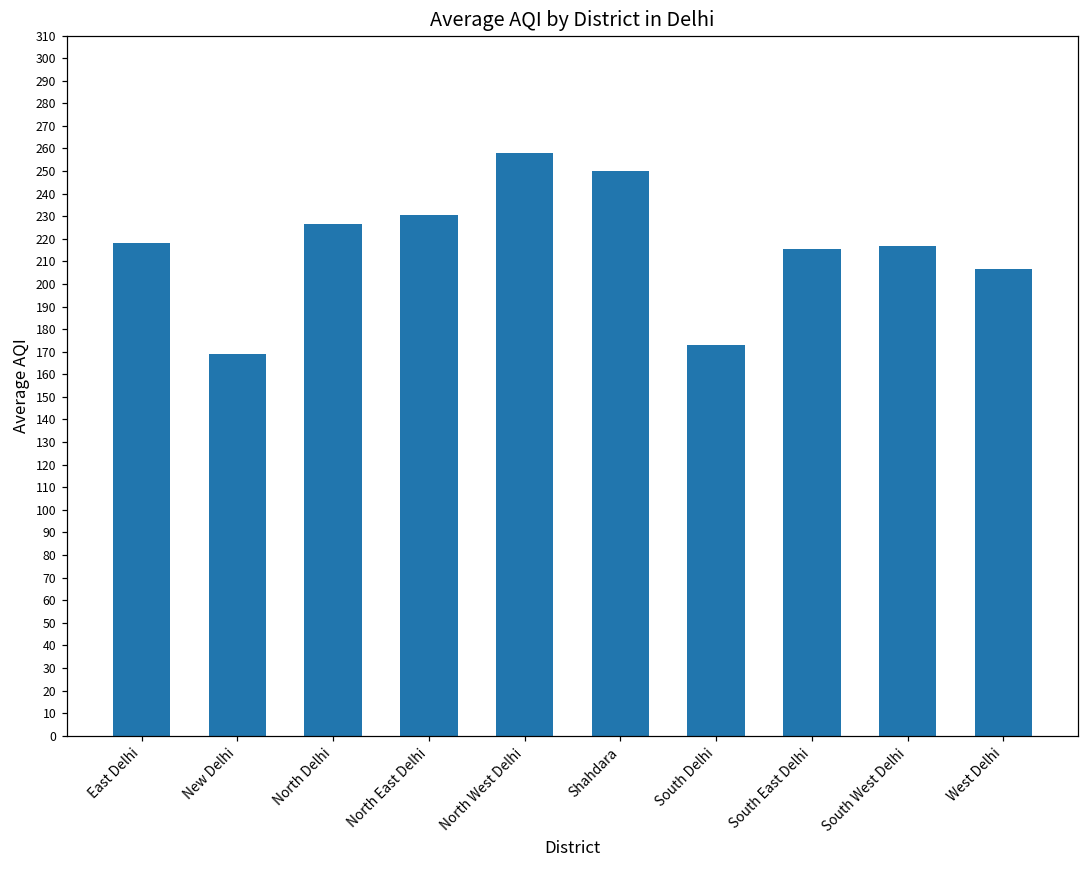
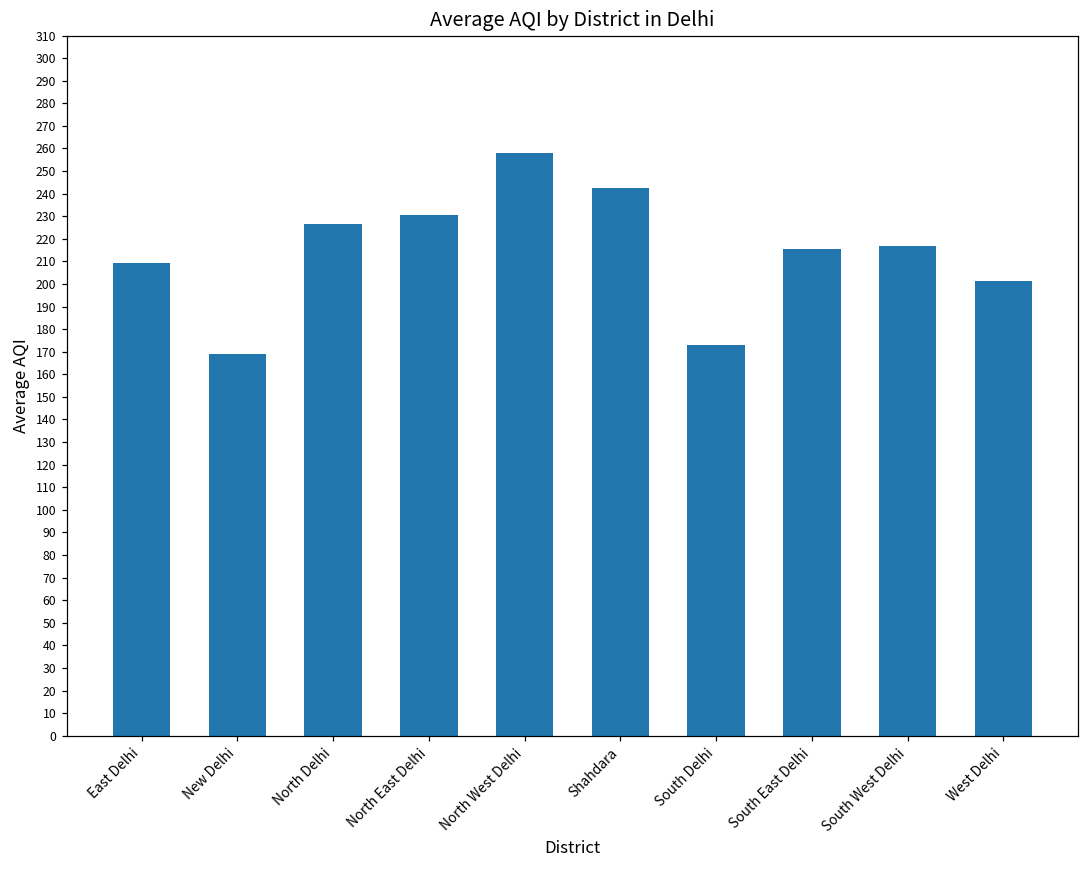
  {
-   "East Delhi": 218,
+   "East Delhi": 209,
    "New Delhi": 169,
    "North Delhi": 227,
    "North East Delhi": 230,
    "North West Delhi": 258,
-   "Shahdara": 250,
+   "Shahdara": 243,
    "South Delhi": 173,
    "South East Delhi": 215,
    "South West Delhi": 217,
-   "West Delhi": 206
+   "West Delhi": 201
  }
